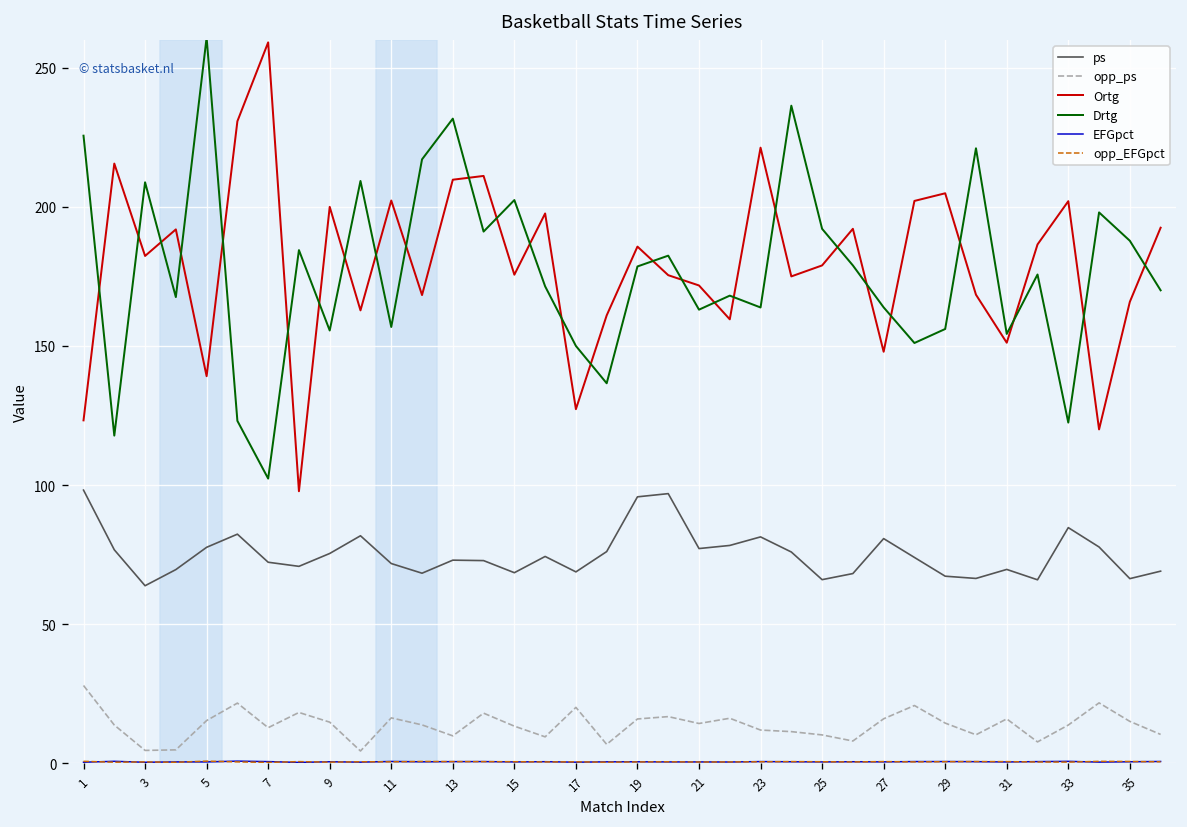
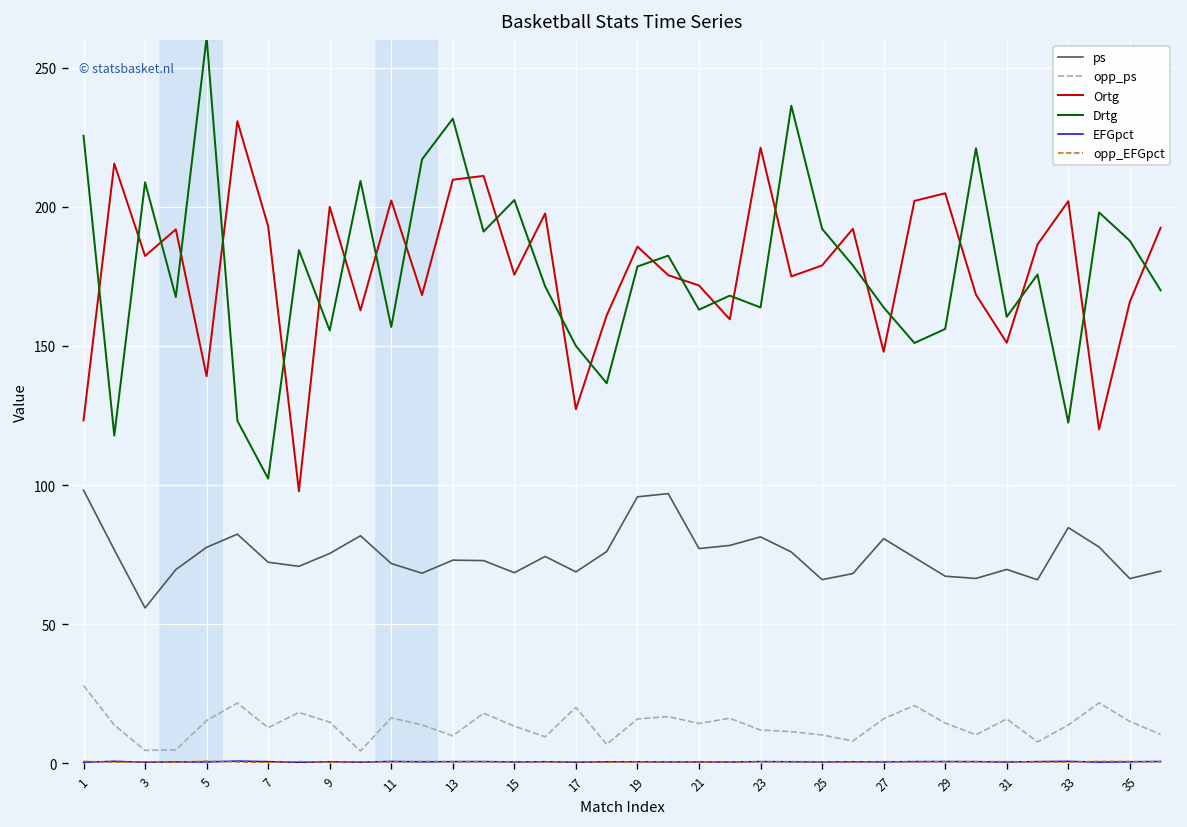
  {
    "ps": {
      "1": 98,
-     "3": 64,
+     "3": 56,
      "5": 78,
      "7": 72,
      "9": 75,
      "11": 72,
      "13": 73,
      "15": 68,
      "17": 69,
      "19": 96,
      "21": 77,
      "23": 81,
      "25": 66,
      "27": 81,
      "29": 67,
      "31": 70,
      "33": 85,
      "35": 66
    },
    "opp_ps": {
      "1": 28,
      "3": 5,
      "5": 15,
      "7": 13,
      "9": 15,
      "11": 16,
      "13": 10,
      "15": 13,
      "17": 20,
      "19": 16,
      "21": 14,
      "23": 12,
      "25": 10,
      "27": 16,
      "29": 14,
      "31": 16,
      "33": 14,
      "35": 15
    },
    "Ortg": {
      "1": 123,
      "3": 182,
      "5": 139,
-     "7": 259,
+     "7": 193,
      "9": 200,
      "11": 202,
      "13": 210,
      "15": 176,
      "17": 127,
      "19": 186,
      "21": 172,
      "23": 221,
      "25": 179,
      "27": 148,
      "29": 205,
      "31": 151,
      "33": 202,
      "35": 166
    },
    "Drtg": {
      "1": 226,
      "3": 209,
      "5": 261,
      "7": 102,
      "9": 156,
      "11": 157,
      "13": 232,
      "15": 202,
      "17": 150,
      "19": 179,
      "21": 163,
      "23": 164,
      "25": 192,
      "27": 164,
      "29": 156,
-     "31": 154,
+     "31": 160,
      "33": 122,
      "35": 188
    }
  }
